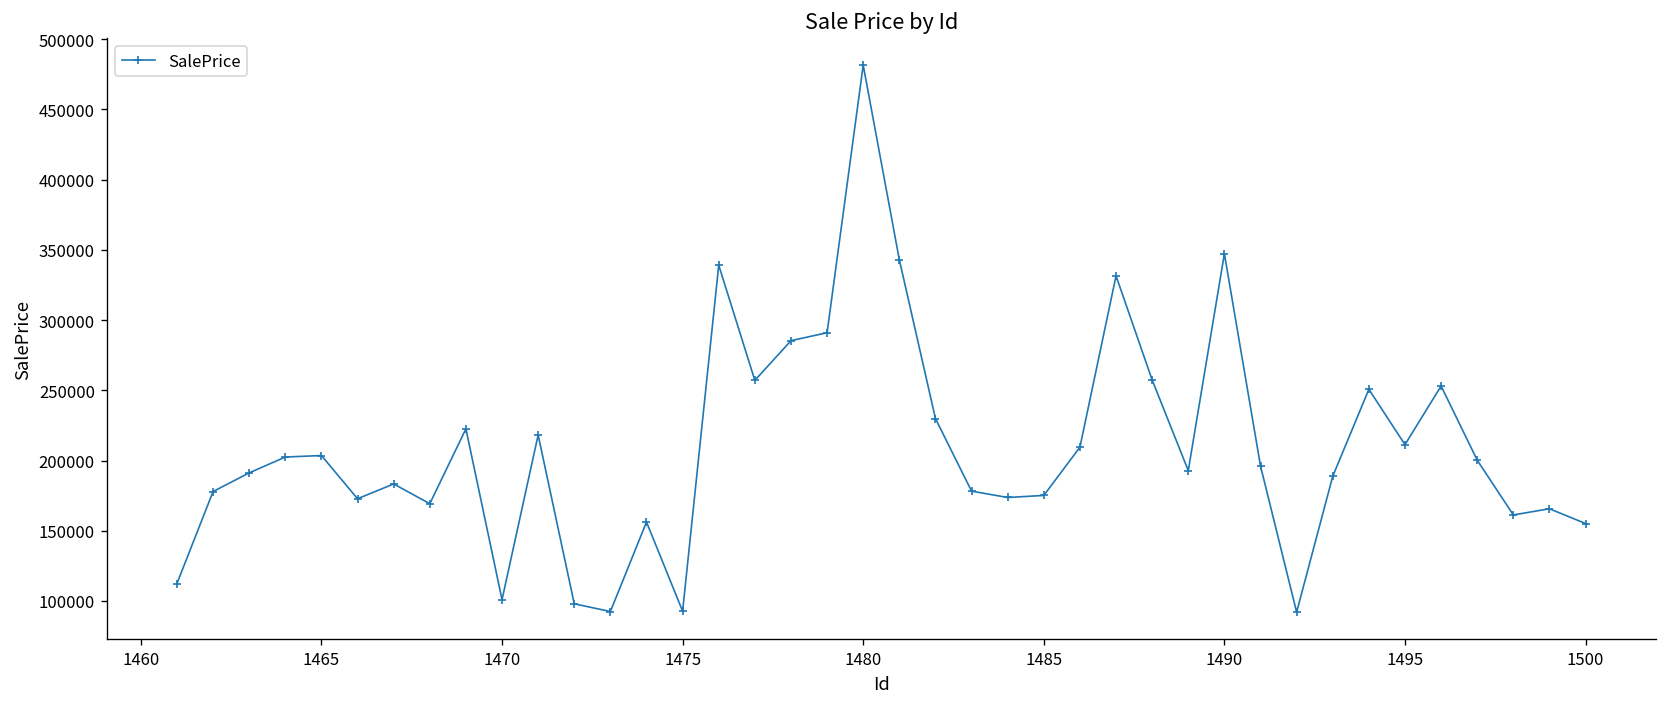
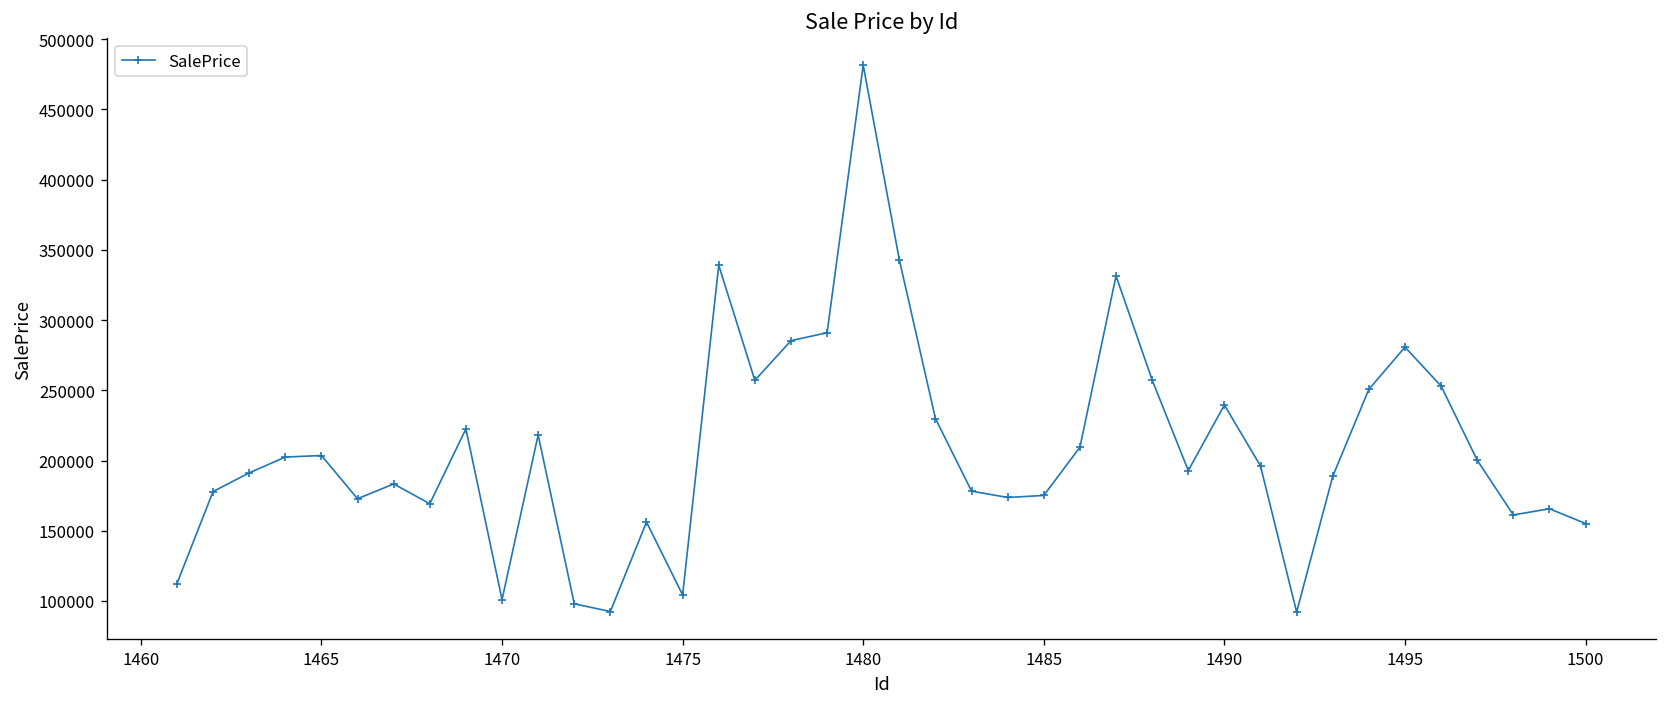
  {
    "1465": 204000,
    "1470": 101000,
-   "1475": 93000,
+   "1475": 104000,
    "1480": 482000,
    "1485": 175000,
-   "1490": 347000,
-   "1495": 211000,
+   "1490": 240000,
+   "1495": 281000,
    "1500": 155000
  }
